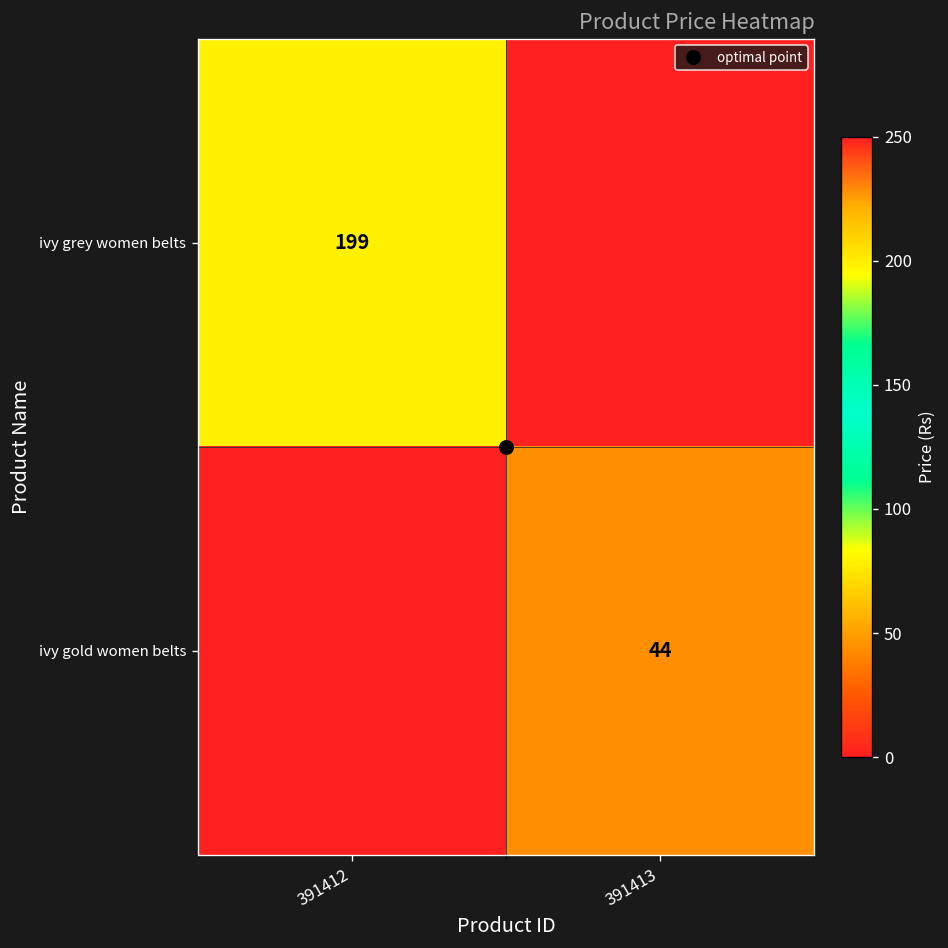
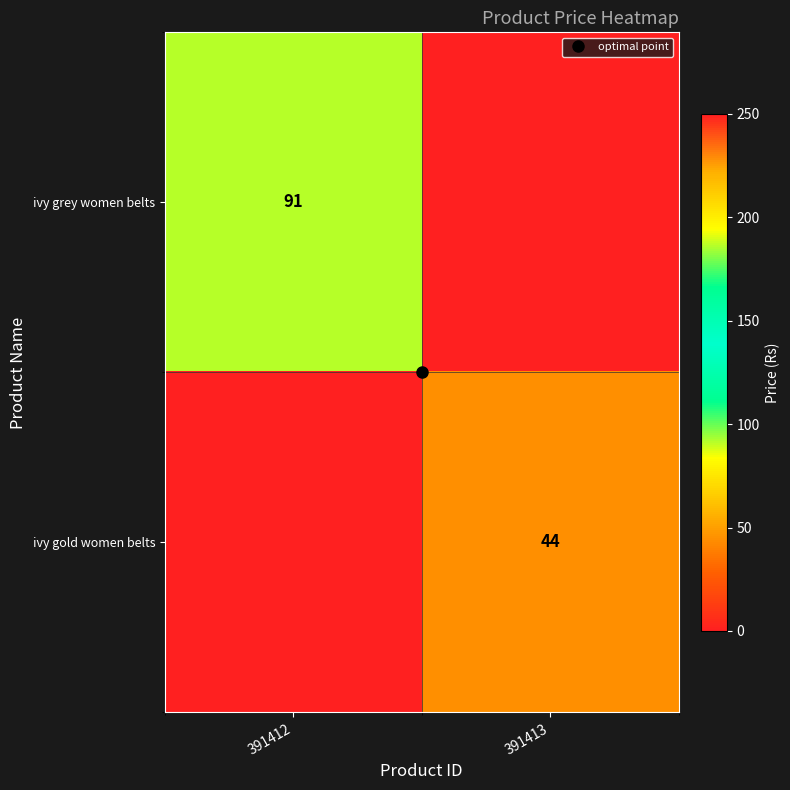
  {
    "ivy grey women belts": {
-     "391412": 199
+     "391412": 91
    },
    "ivy gold women belts": {
      "391413": 44
    }
  }
